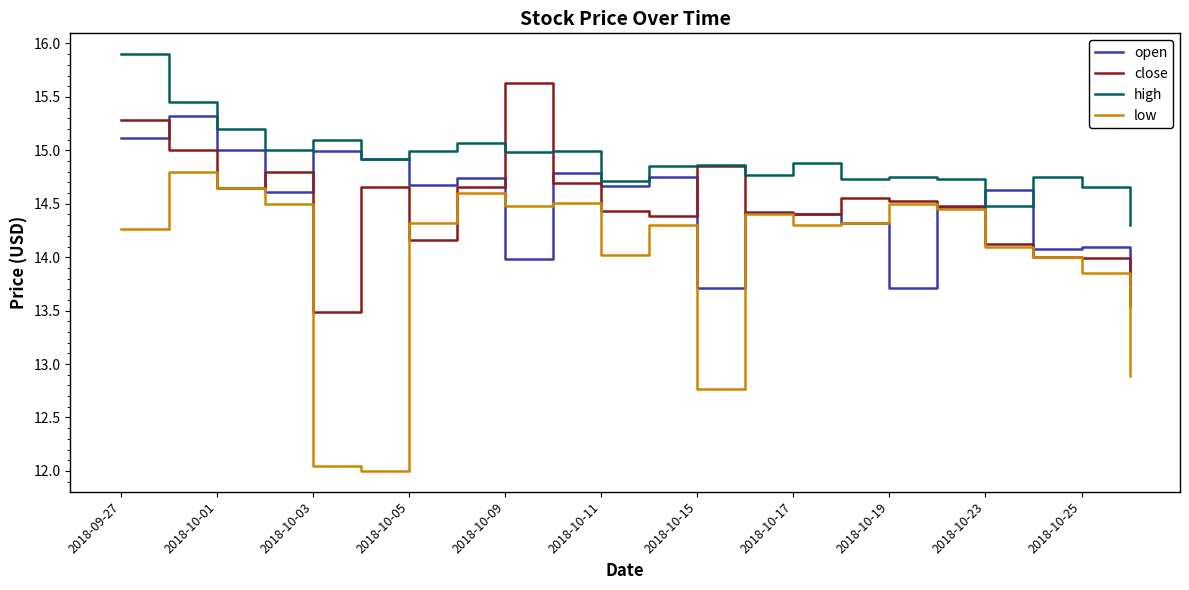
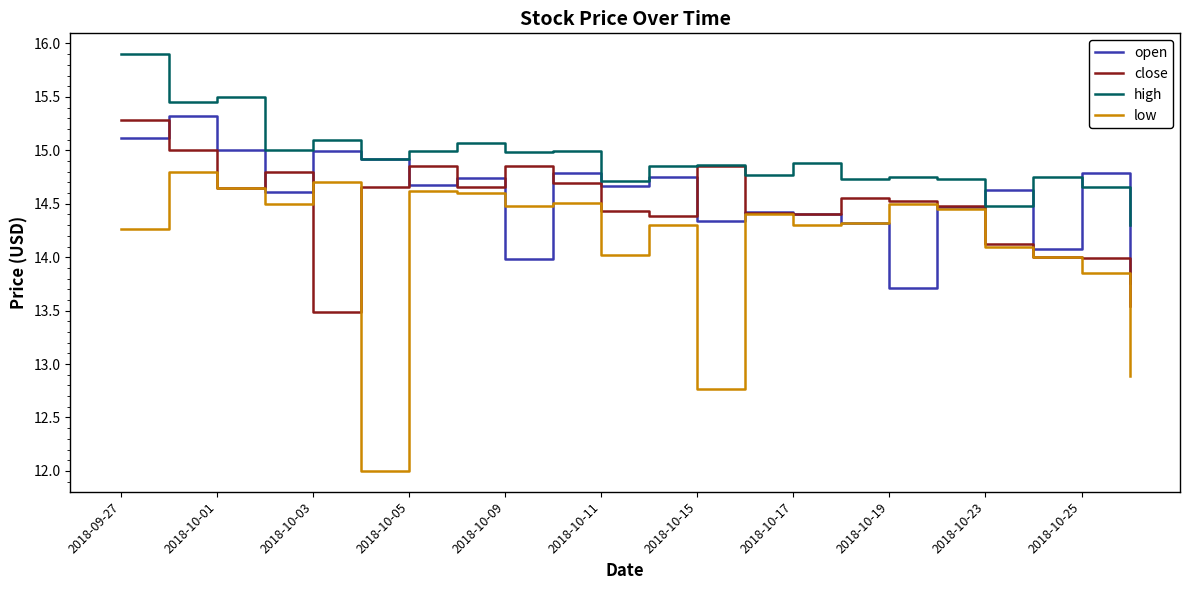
  {
    "open": {
      "2018-09-27": 15.12,
      "2018-10-01": 15.00,
      "2018-10-03": 14.99,
      "2018-10-05": 14.68,
      "2018-10-09": 13.98,
      "2018-10-11": 14.67,
-     "2018-10-15": 13.72,
+     "2018-10-15": 14.34,
      "2018-10-19": 13.72,
      "2018-10-23": 14.63,
-     "2018-10-25": 14.10
+     "2018-10-25": 14.79
    },
    "close": {
      "2018-09-27": 15.28,
      "2018-10-03": 13.48,
-     "2018-10-05": 14.16,
-     "2018-10-09": 15.63,
+     "2018-10-05": 14.85,
+     "2018-10-09": 14.85,
      "2018-10-11": 14.43,
      "2018-10-19": 14.53,
      "2018-10-25": 13.99
    },
    "high": {
      "2018-09-27": 15.90,
-     "2018-10-01": 15.20,
+     "2018-10-01": 15.50,
      "2018-10-03": 15.10,
      "2018-10-05": 14.99,
      "2018-10-09": 14.98,
      "2018-10-11": 14.71,
      "2018-10-17": 14.88,
      "2018-10-19": 14.75,
      "2018-10-23": 14.48,
      "2018-10-25": 14.66
    },
    "low": {
      "2018-09-27": 14.27,
-     "2018-10-03": 12.05,
-     "2018-10-05": 14.32,
+     "2018-10-03": 14.70,
+     "2018-10-05": 14.62,
      "2018-10-09": 14.48,
      "2018-10-11": 14.02,
      "2018-10-15": 12.77,
      "2018-10-17": 14.30,
      "2018-10-19": 14.50,
      "2018-10-25": 13.85
    }
  }
